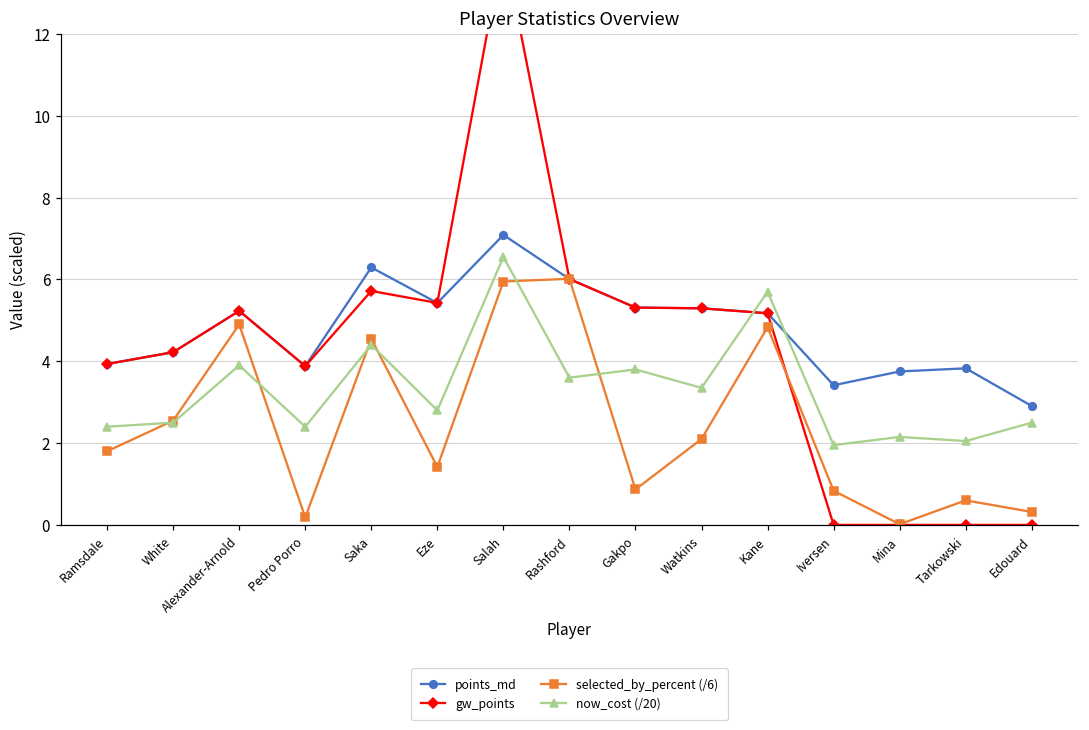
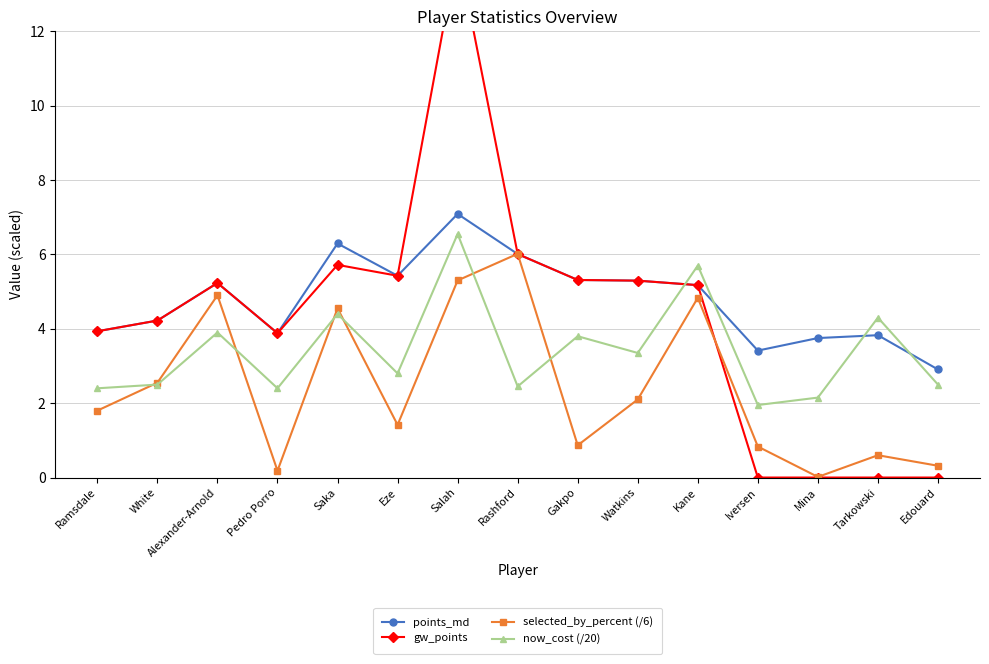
  {
    "points_md": {
      "Saka": 6.3,
      "Salah": 7.1,
      "Iversen": 3.4,
      "Mina": 3.8,
      "Tarkowski": 3.8,
      "Edouard": 2.9
    },
    "gw_points": {
      "Saka": 5.7,
      "Iversen": 0.0,
      "Tarkowski": 0.0,
      "Edouard": 0.0
    },
    "selected_by_percent (/6)": {
      "Ramsdale": 1.8,
      "Alexander-Arnold": 4.9,
      "Pedro Porro": 0.2,
      "Saka": 4.6,
      "Eze": 1.4,
-     "Salah": 6.0,
+     "Salah": 5.3,
      "Gakpo": 0.9,
      "Watkins": 2.1,
      "Kane": 4.8,
      "Iversen": 0.8,
      "Tarkowski": 0.6,
      "Edouard": 0.3
    },
    "now_cost (/20)": {
      "Ramsdale": 2.4,
      "Alexander-Arnold": 3.9,
      "Pedro Porro": 2.4,
      "Saka": 4.4,
      "Eze": 2.8,
      "Salah": 6.6,
-     "Rashford": 3.6,
+     "Rashford": 2.5,
      "Gakpo": 3.8,
      "Watkins": 3.4,
      "Kane": 5.7,
      "Iversen": 2.0,
      "Mina": 2.2,
-     "Tarkowski": 2.1,
+     "Tarkowski": 4.3,
      "Edouard": 2.5
    }
  }
